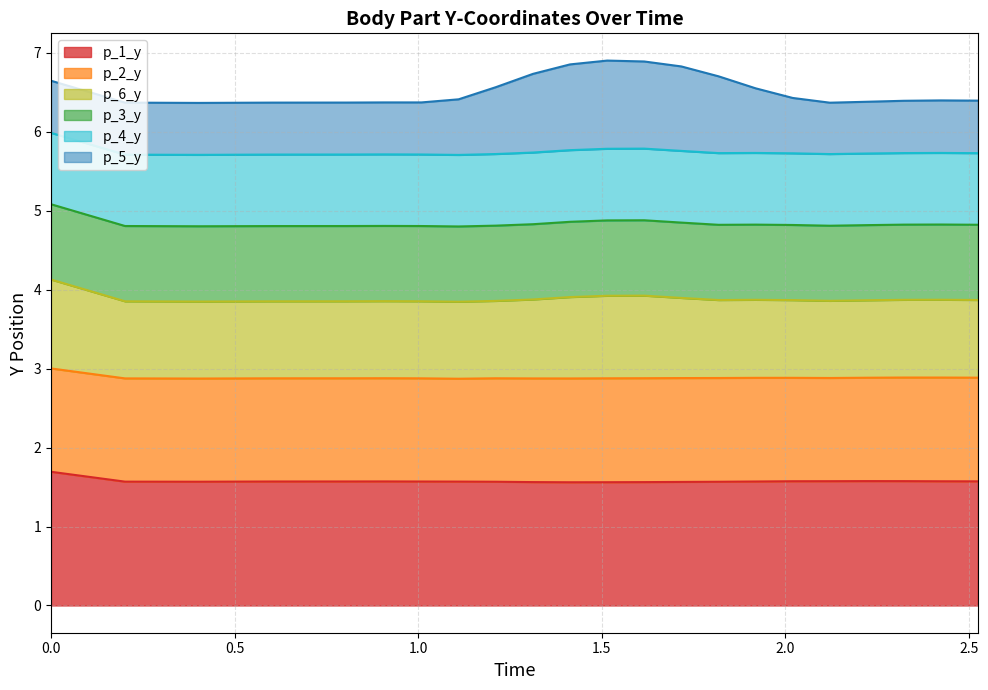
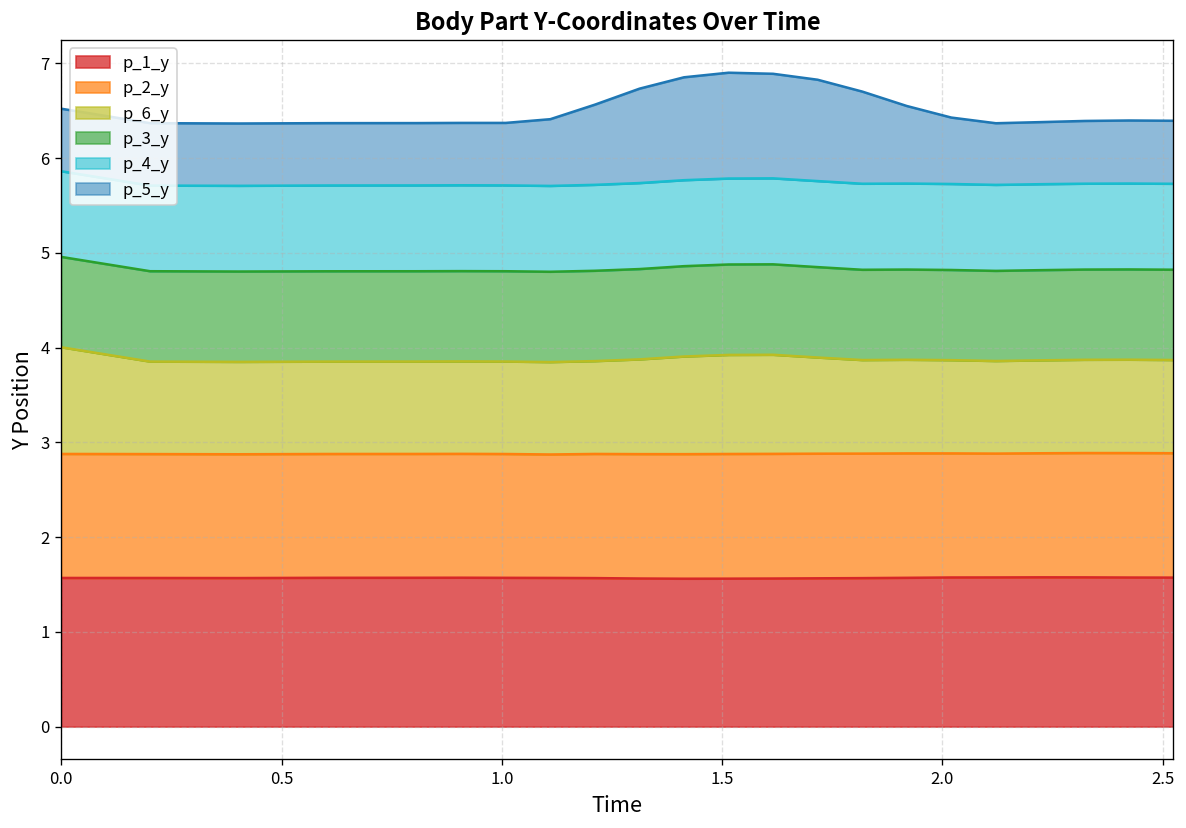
  {
    "p_1_y": {
-     "0.0": 1.7
+     "0.0": 1.6
    },
    "p_2_y": {
      "0.0": 1.3
    },
    "p_6_y": {
      "0.0": 1.1
    },
    "p_3_y": {
      "0.0": 1.0
    }
  }
